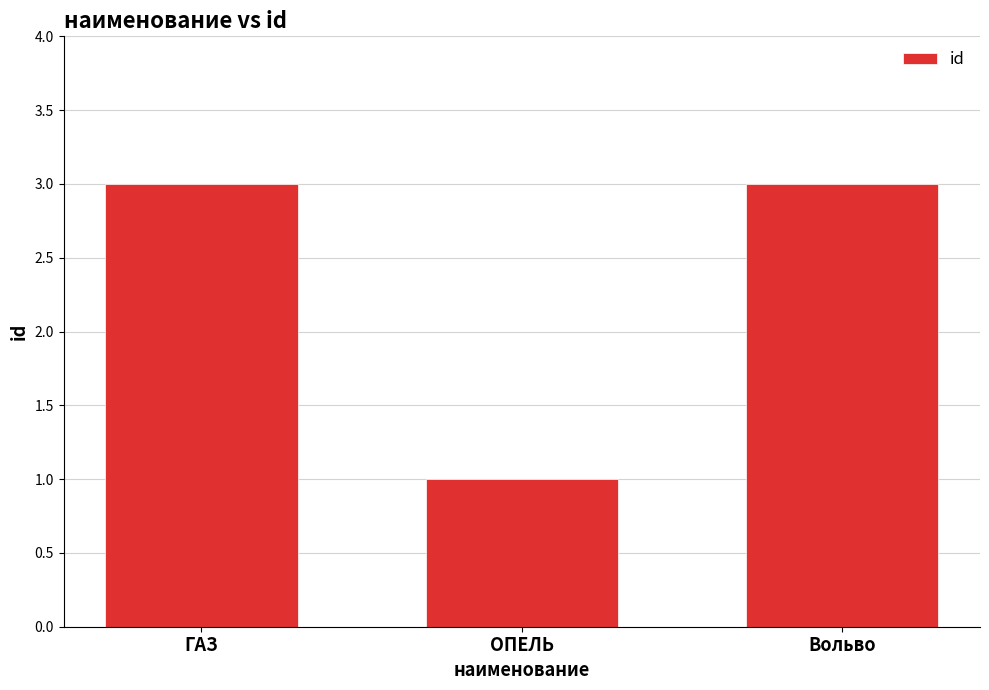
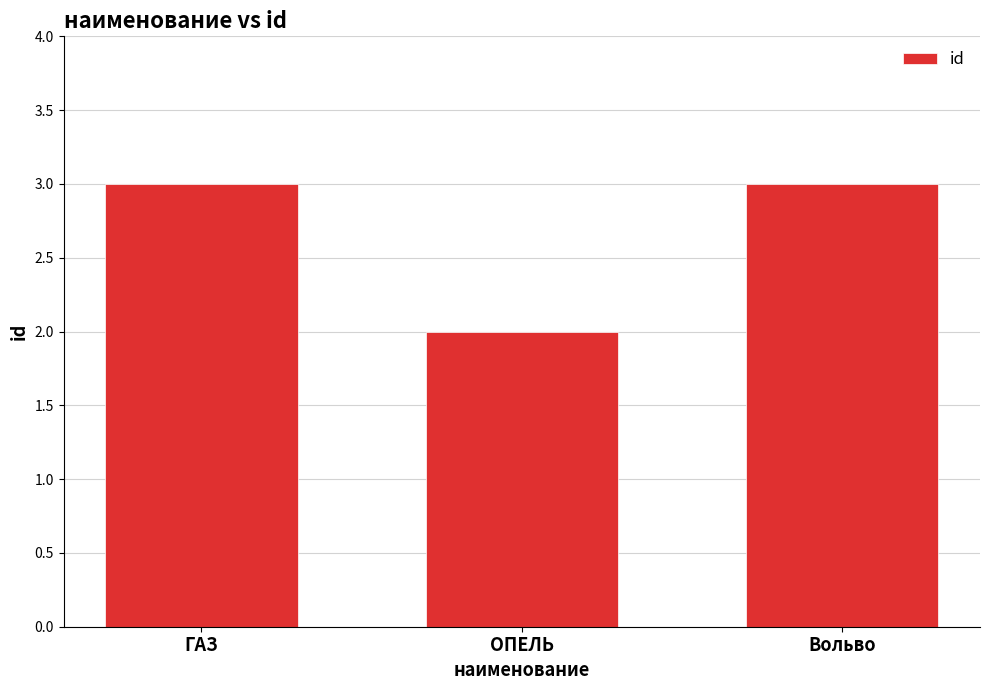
  {
    "ГАЗ": 3,
-   "ОПЕЛЬ": 1,
+   "ОПЕЛЬ": 2,
    "Вольво": 3
  }
